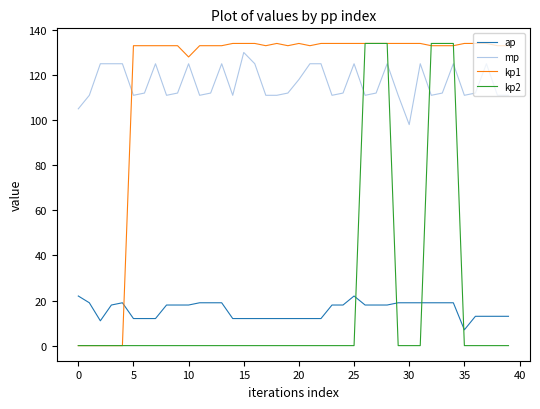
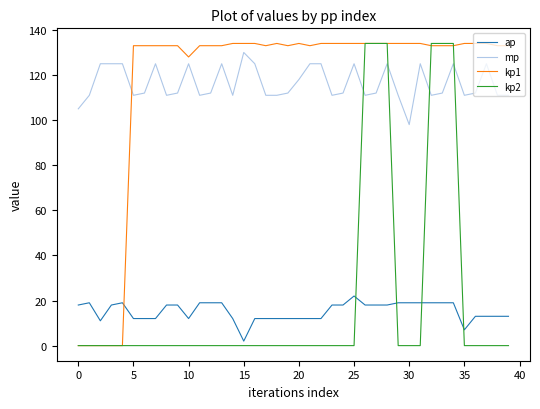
  {
    "ap": {
-     "0": 22,
+     "0": 18,
      "5": 12,
-     "10": 18,
-     "15": 12,
+     "10": 12,
+     "15": 2,
      "20": 12,
      "25": 22,
      "30": 19,
      "35": 7
    },
    "mp": {
      "0": 105,
      "5": 111,
      "10": 125,
      "15": 130,
      "20": 118,
      "25": 125,
      "30": 98,
      "35": 111
    },
    "kp1": {
      "5": 133,
      "10": 128,
      "15": 134,
      "20": 134,
      "25": 134,
      "30": 134,
      "35": 134
    },
    "kp2": {
      "5": 0,
      "10": 0,
      "15": 0,
      "20": 0,
      "25": 0,
      "30": 0,
      "35": 0
    }
  }
